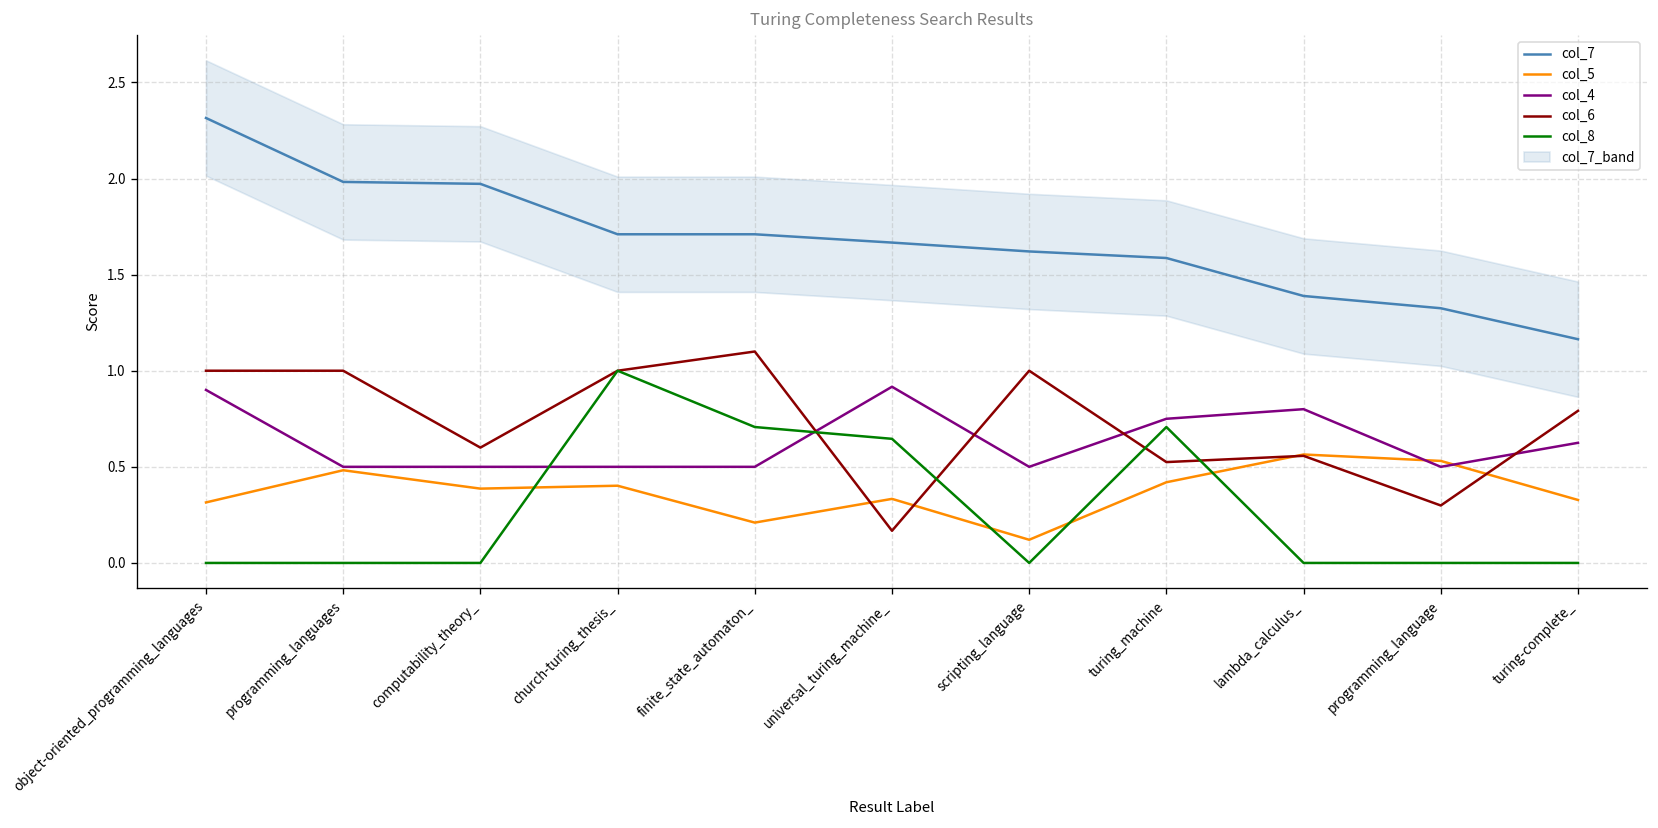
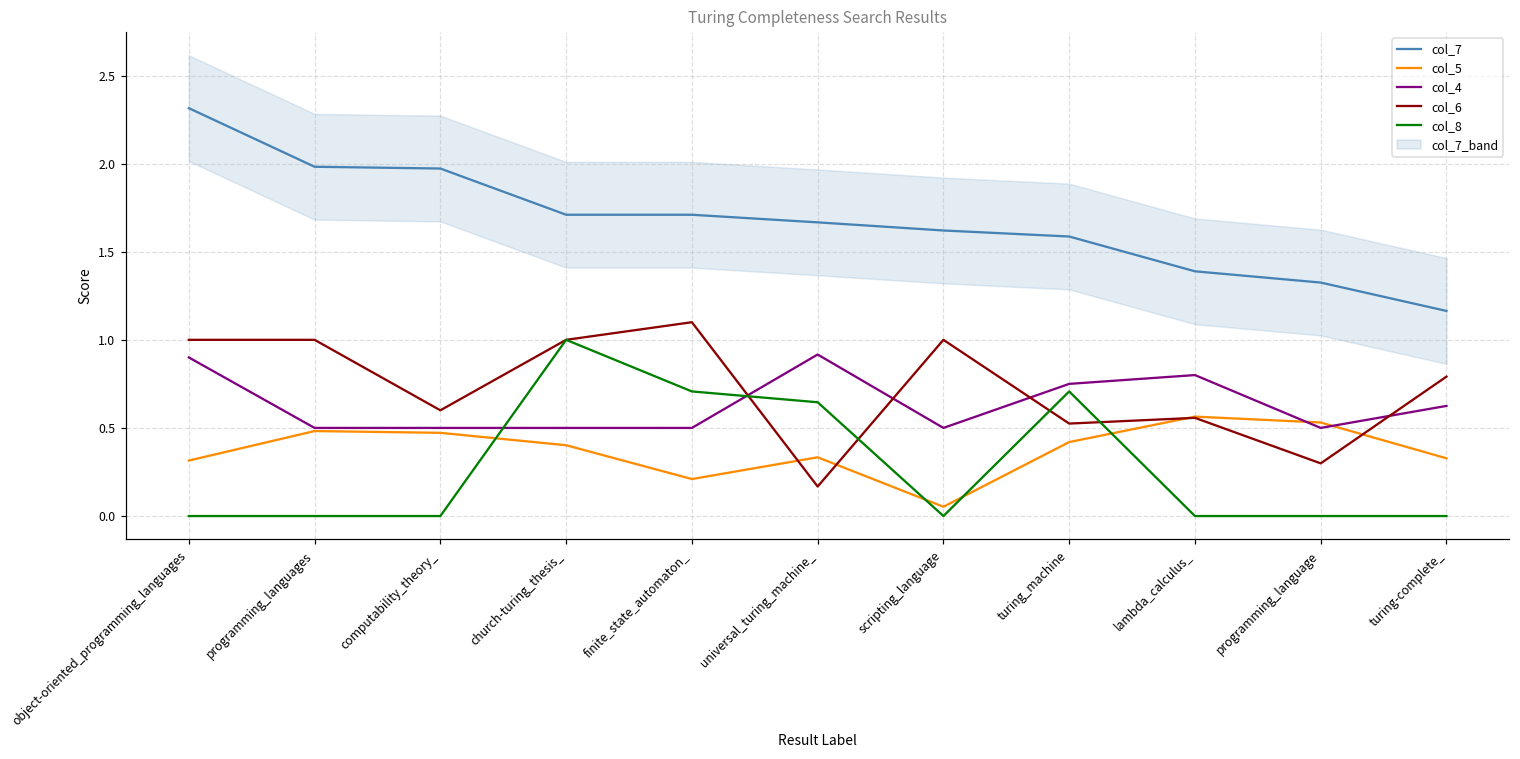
  {
    "col_5": {
      "object-oriented_programming_languages": 0.31,
      "programming_languages": 0.48,
-     "computability_theory_": 0.39,
+     "computability_theory_": 0.47,
      "church-turing_thesis_": 0.40,
      "finite_state_automaton_": 0.21,
      "universal_turing_machine_": 0.33,
-     "scripting_language": 0.12,
+     "scripting_language": 0.05,
      "turing_machine": 0.42,
      "programming_language": 0.53,
      "turing-complete_": 0.33
    },
    "col_4": {
      "object-oriented_programming_languages": 0.90,
      "programming_languages": 0.50,
      "computability_theory_": 0.50,
      "church-turing_thesis_": 0.50,
      "finite_state_automaton_": 0.50,
      "universal_turing_machine_": 0.92,
      "scripting_language": 0.50,
      "turing_machine": 0.75,
      "lambda_calculus_": 0.80,
      "programming_language": 0.50,
      "turing-complete_": 0.63
    },
    "col_6": {
      "object-oriented_programming_languages": 1.00,
      "programming_languages": 1.00,
      "computability_theory_": 0.60,
      "finite_state_automaton_": 1.10,
      "universal_turing_machine_": 0.17,
      "scripting_language": 1.00,
      "turing_machine": 0.52,
      "programming_language": 0.30,
      "turing-complete_": 0.79
    },
    "col_8": {
      "object-oriented_programming_languages": 0.00,
      "programming_languages": 0.00,
      "computability_theory_": 0.00,
      "finite_state_automaton_": 0.71,
      "universal_turing_machine_": 0.65,
      "scripting_language": 0.00,
      "turing_machine": 0.71,
      "lambda_calculus_": 0.00,
      "programming_language": 0.00,
      "turing-complete_": 0.00
    }
  }
